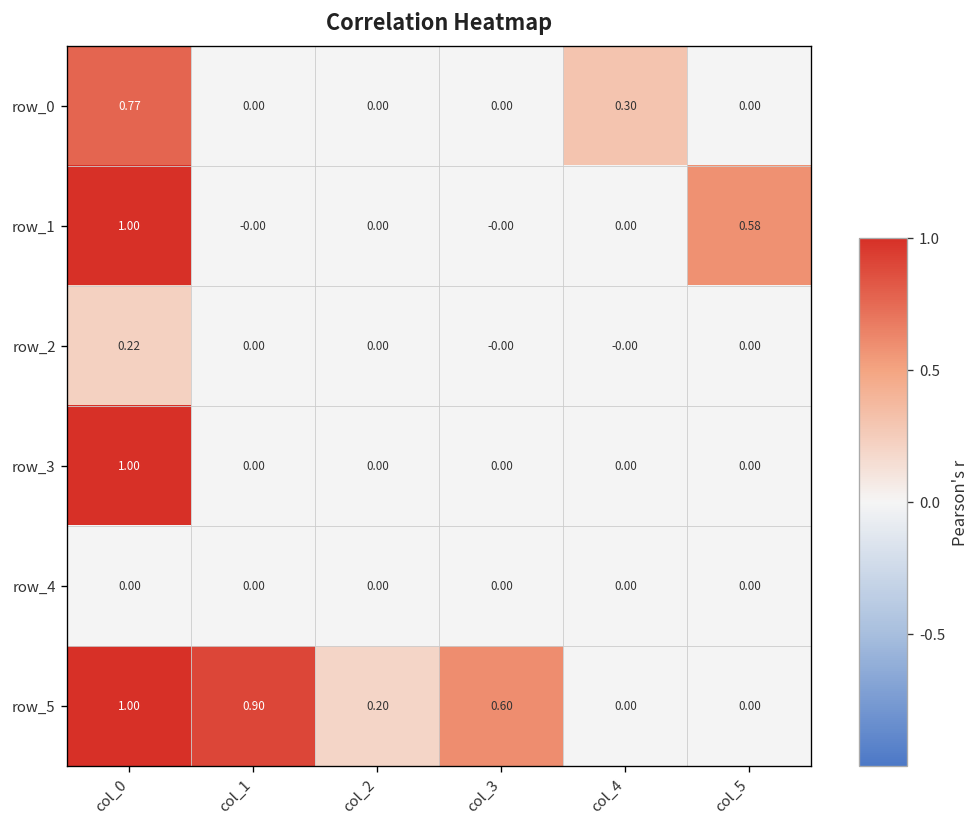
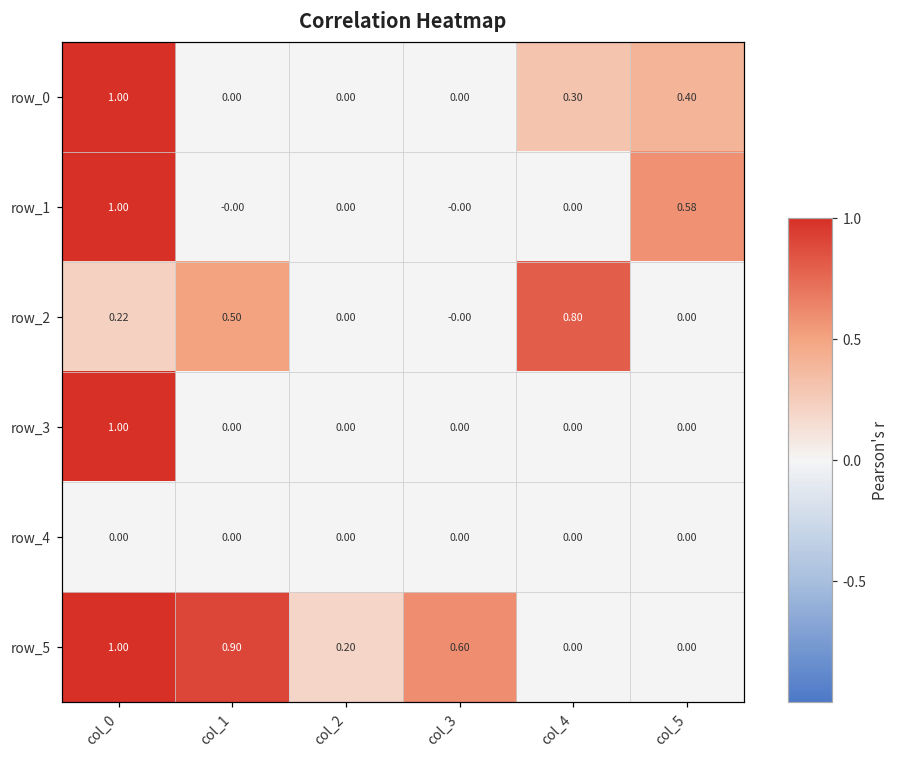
  {
    "row_0": {
-     "col_0": 0.77,
+     "col_0": 1.00,
      "col_1": 0.00,
      "col_2": 0.00,
      "col_3": 0.00,
      "col_4": 0.30,
-     "col_5": 0.00
+     "col_5": 0.40
    },
    "row_1": {
      "col_0": 1.00,
      "col_1": -0.00,
      "col_2": 0.00,
      "col_3": -0.00,
      "col_4": 0.00,
      "col_5": 0.58
    },
    "row_2": {
      "col_0": 0.22,
-     "col_1": 0.00,
+     "col_1": 0.50,
      "col_2": 0.00,
      "col_3": -0.00,
-     "col_4": -0.00,
+     "col_4": 0.80,
      "col_5": 0.00
    },
    "row_3": {
      "col_0": 1.00,
      "col_1": 0.00,
      "col_2": 0.00,
      "col_3": 0.00,
      "col_4": 0.00,
      "col_5": 0.00
    },
    "row_4": {
      "col_0": 0.00,
      "col_1": 0.00,
      "col_2": 0.00,
      "col_3": 0.00,
      "col_4": 0.00,
      "col_5": 0.00
    },
    "row_5": {
      "col_0": 1.00,
      "col_1": 0.90,
      "col_2": 0.20,
      "col_3": 0.60,
      "col_4": 0.00,
      "col_5": 0.00
    }
  }
